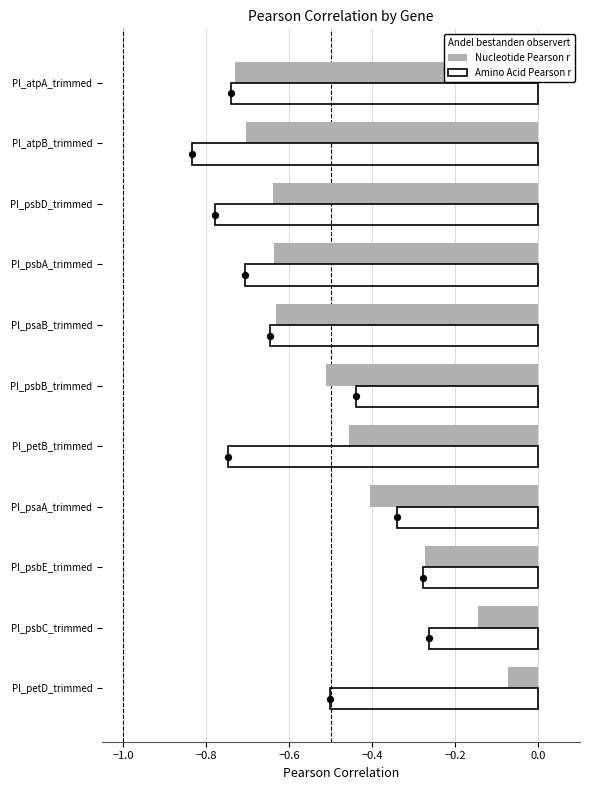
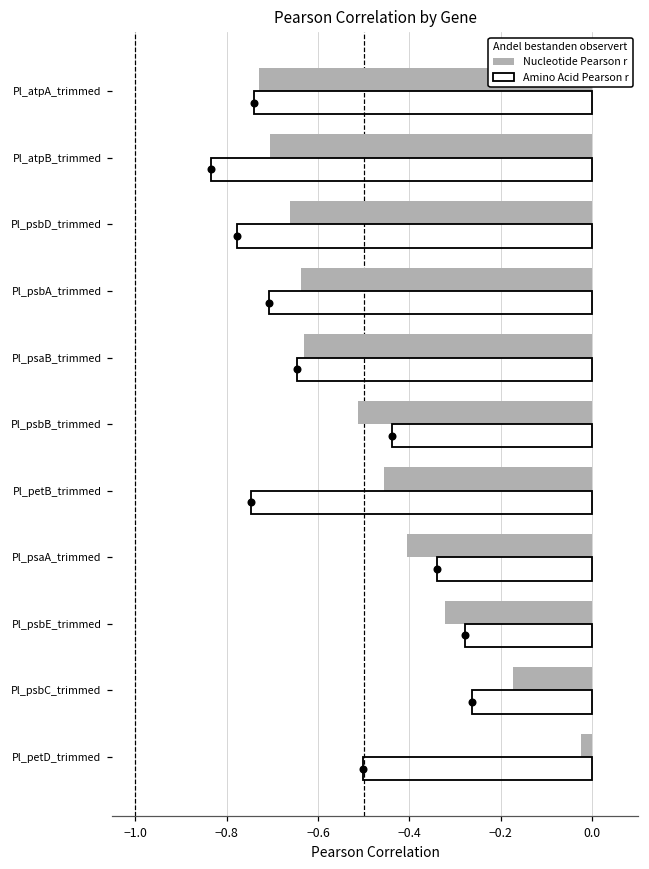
  {
    "Nucleotide Pearson r": {
      "Pl_atpA_trimmed": -0.73,
      "Pl_atpB_trimmed": -0.70,
-     "Pl_psbD_trimmed": -0.64,
+     "Pl_psbD_trimmed": -0.66,
      "Pl_psbA_trimmed": -0.64,
      "Pl_psaB_trimmed": -0.63,
      "Pl_psbB_trimmed": -0.51,
      "Pl_petB_trimmed": -0.46,
      "Pl_psaA_trimmed": -0.40,
-     "Pl_psbE_trimmed": -0.27,
-     "Pl_psbC_trimmed": -0.15,
-     "Pl_petD_trimmed": -0.07
+     "Pl_psbE_trimmed": -0.32,
+     "Pl_psbC_trimmed": -0.17,
+     "Pl_petD_trimmed": -0.02
    }
  }
